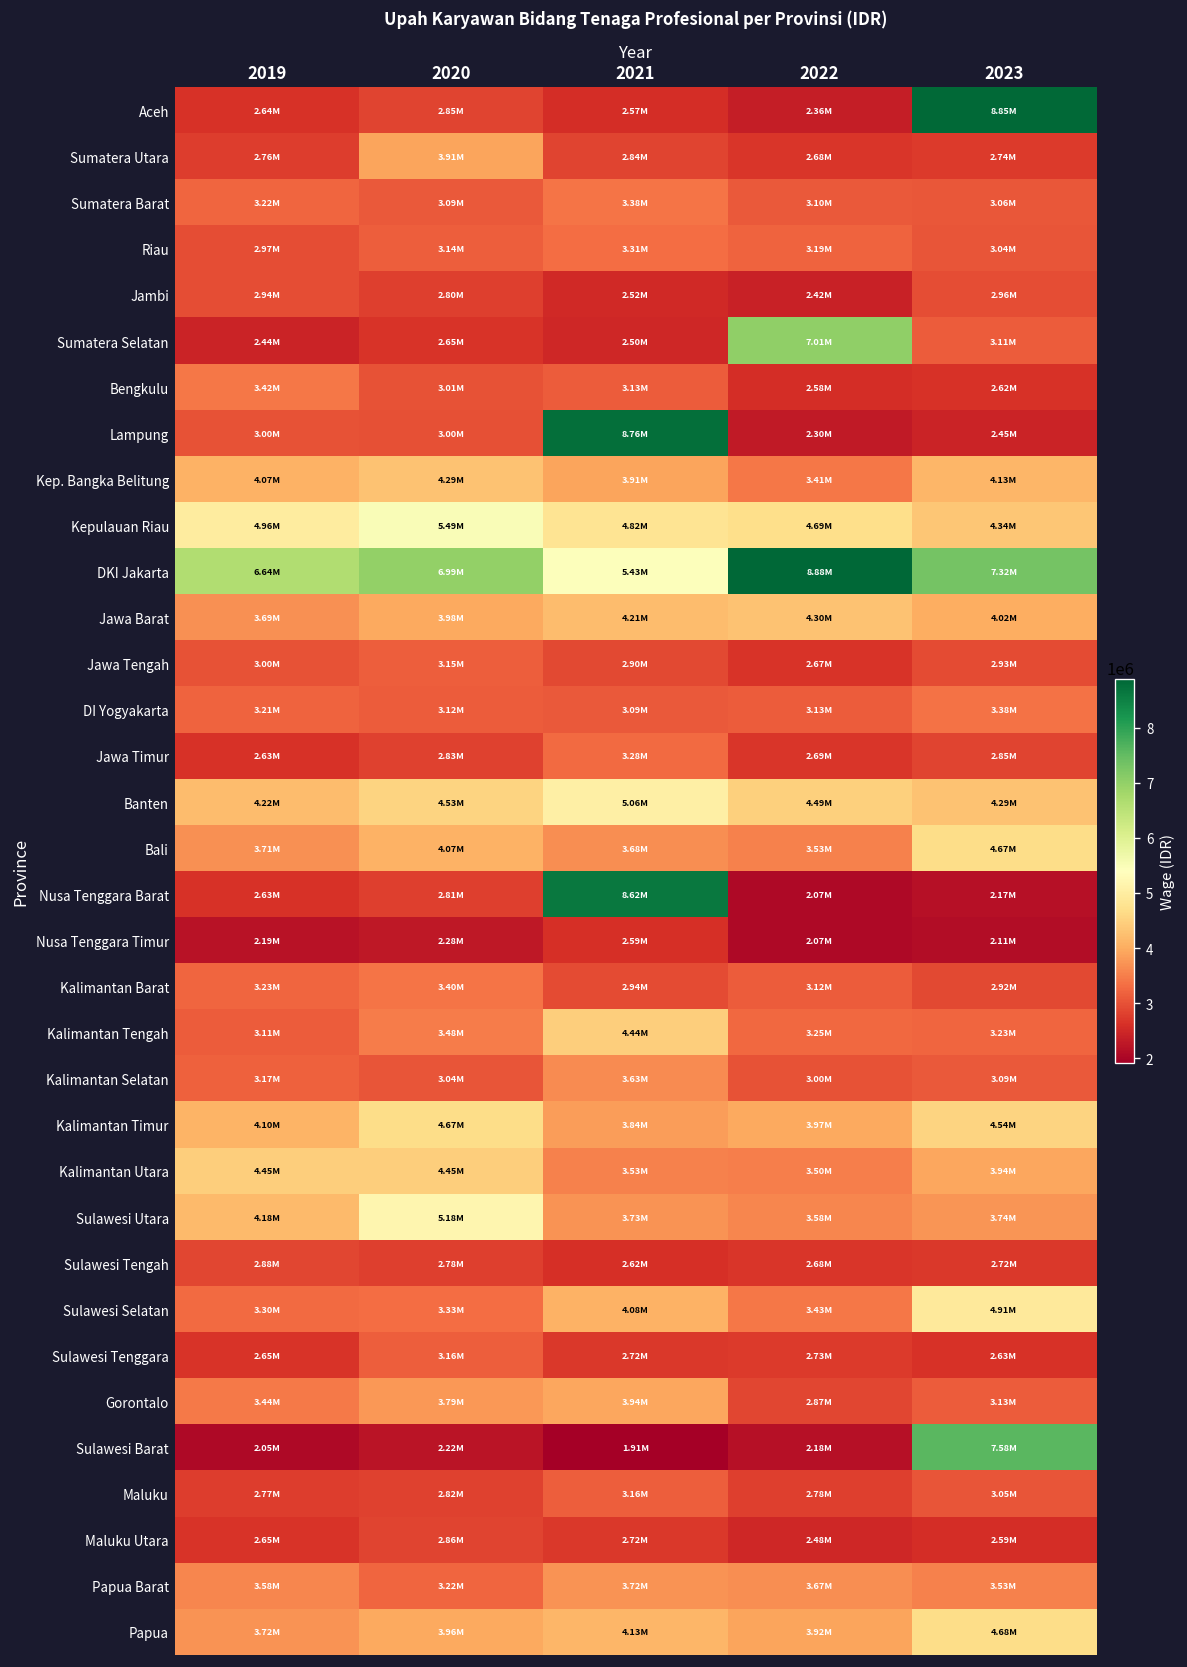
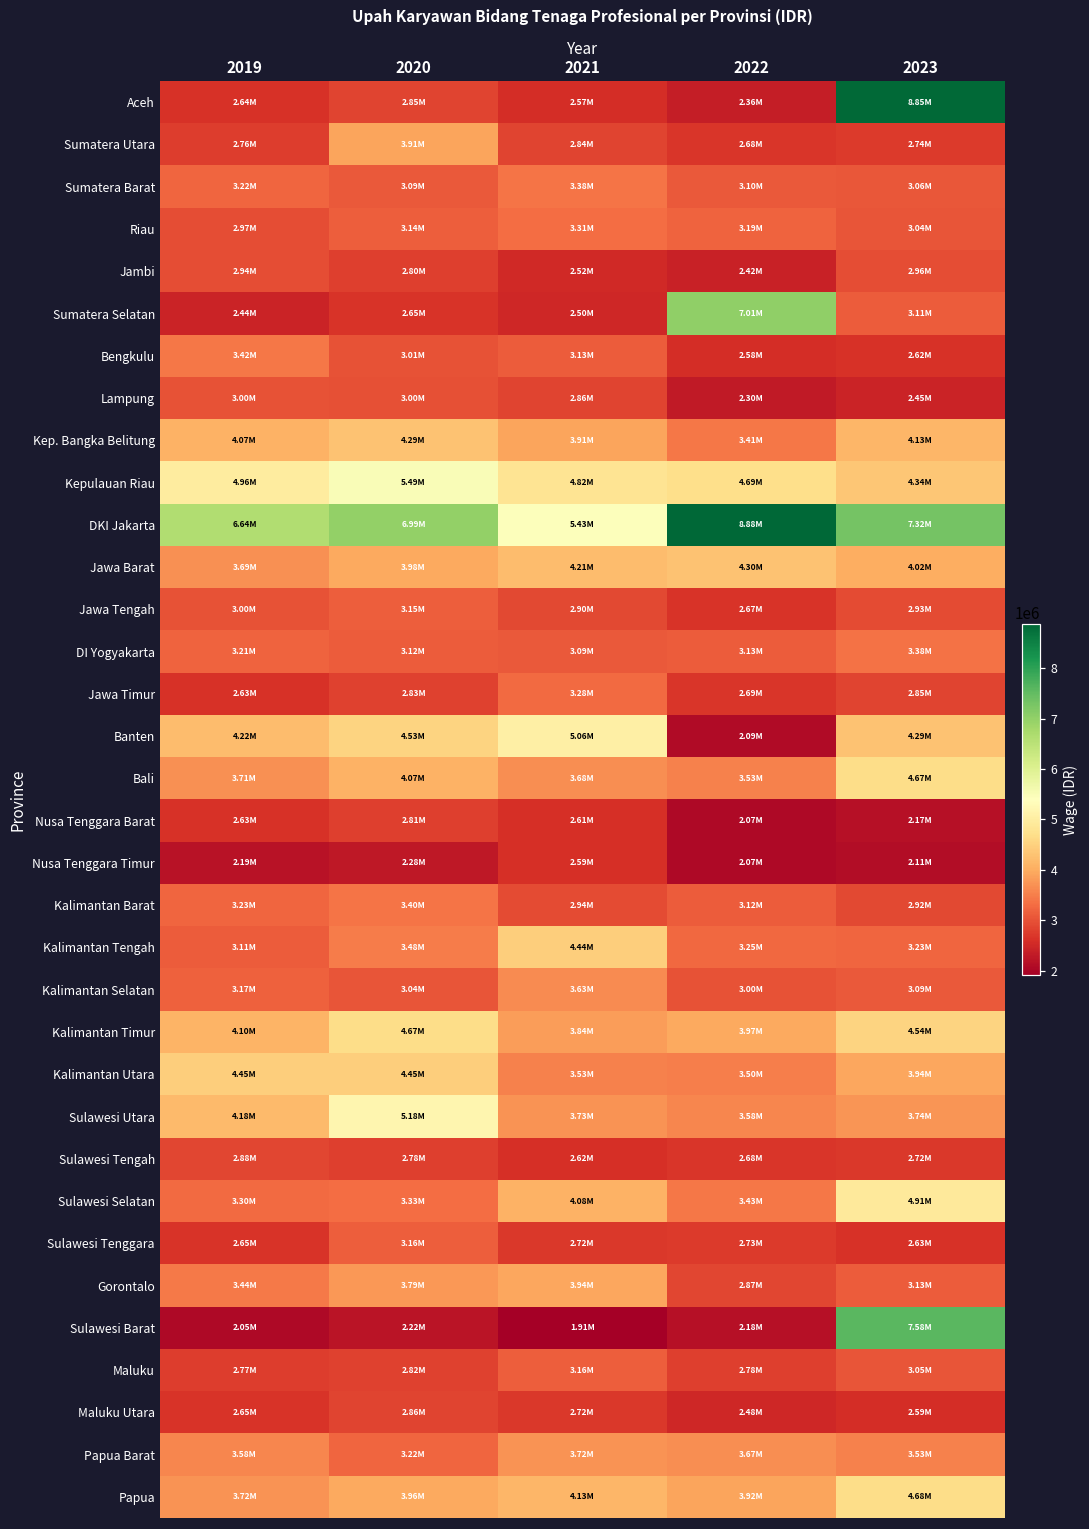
  {
    "Aceh": {
      "2019": "2.64M",
      "2020": "2.85M",
      "2021": "2.57M",
      "2022": "2.36M",
      "2023": "8.85M"
    },
    "Sumatera Utara": {
      "2019": "2.76M",
      "2020": "3.91M",
      "2021": "2.84M",
      "2022": "2.68M",
      "2023": "2.74M"
    },
    "Sumatera Barat": {
      "2019": "3.22M",
      "2020": "3.09M",
      "2021": "3.38M",
      "2022": "3.10M",
      "2023": "3.06M"
    },
    "Riau": {
      "2019": "2.97M",
      "2020": "3.14M",
      "2021": "3.31M",
      "2022": "3.19M",
      "2023": "3.04M"
    },
    "Jambi": {
      "2019": "2.94M",
      "2020": "2.80M",
      "2021": "2.52M",
      "2022": "2.42M",
      "2023": "2.96M"
    },
    "Sumatera Selatan": {
      "2019": "2.44M",
      "2020": "2.65M",
      "2021": "2.50M",
      "2022": "7.01M",
      "2023": "3.11M"
    },
    "Bengkulu": {
      "2019": "3.42M",
      "2020": "3.01M",
      "2021": "3.13M",
      "2022": "2.58M",
      "2023": "2.62M"
    },
    "Lampung": {
      "2019": "3.00M",
      "2020": "3.00M",
-     "2021": "8.76M",
+     "2021": "2.86M",
      "2022": "2.30M",
      "2023": "2.45M"
    },
    "Kep. Bangka Belitung": {
      "2019": "4.07M",
      "2020": "4.29M",
      "2021": "3.91M",
      "2022": "3.41M",
      "2023": "4.13M"
    },
    "Kepulauan Riau": {
      "2019": "4.96M",
      "2020": "5.49M",
      "2021": "4.82M",
      "2022": "4.69M",
      "2023": "4.34M"
    },
    "DKI Jakarta": {
      "2019": "6.64M",
      "2020": "6.99M",
      "2021": "5.43M",
      "2022": "8.88M",
      "2023": "7.32M"
    },
    "Jawa Barat": {
      "2019": "3.69M",
      "2020": "3.98M",
      "2021": "4.21M",
      "2022": "4.30M",
      "2023": "4.02M"
    },
    "Jawa Tengah": {
      "2019": "3.00M",
      "2020": "3.15M",
      "2021": "2.90M",
      "2022": "2.67M",
      "2023": "2.93M"
    },
    "DI Yogyakarta": {
      "2019": "3.21M",
      "2020": "3.12M",
      "2021": "3.09M",
      "2022": "3.13M",
      "2023": "3.38M"
    },
    "Jawa Timur": {
      "2019": "2.63M",
      "2020": "2.83M",
      "2021": "3.28M",
      "2022": "2.69M",
      "2023": "2.85M"
    },
    "Banten": {
      "2019": "4.22M",
      "2020": "4.53M",
      "2021": "5.06M",
-     "2022": "4.49M",
+     "2022": "2.09M",
      "2023": "4.29M"
    },
    "Bali": {
      "2019": "3.71M",
      "2020": "4.07M",
      "2021": "3.68M",
      "2022": "3.53M",
      "2023": "4.67M"
    },
    "Nusa Tenggara Barat": {
      "2019": "2.63M",
      "2020": "2.81M",
-     "2021": "8.62M",
+     "2021": "2.61M",
      "2022": "2.07M",
      "2023": "2.17M"
    },
    "Nusa Tenggara Timur": {
      "2019": "2.19M",
      "2020": "2.28M",
      "2021": "2.59M",
      "2022": "2.07M",
      "2023": "2.11M"
    },
    "Kalimantan Barat": {
      "2019": "3.23M",
      "2020": "3.40M",
      "2021": "2.94M",
      "2022": "3.12M",
      "2023": "2.92M"
    },
    "Kalimantan Tengah": {
      "2019": "3.11M",
      "2020": "3.48M",
      "2021": "4.44M",
      "2022": "3.25M",
      "2023": "3.23M"
    },
    "Kalimantan Selatan": {
      "2019": "3.17M",
      "2020": "3.04M",
      "2021": "3.63M",
      "2022": "3.00M",
      "2023": "3.09M"
    },
    "Kalimantan Timur": {
      "2019": "4.10M",
      "2020": "4.67M",
      "2021": "3.84M",
      "2022": "3.97M",
      "2023": "4.54M"
    },
    "Kalimantan Utara": {
      "2019": "4.45M",
      "2020": "4.45M",
      "2021": "3.53M",
      "2022": "3.50M",
      "2023": "3.94M"
    },
    "Sulawesi Utara": {
      "2019": "4.18M",
      "2020": "5.18M",
      "2021": "3.73M",
      "2022": "3.58M",
      "2023": "3.74M"
    },
    "Sulawesi Tengah": {
      "2019": "2.88M",
      "2020": "2.78M",
      "2021": "2.62M",
      "2022": "2.68M",
      "2023": "2.72M"
    },
    "Sulawesi Selatan": {
      "2019": "3.30M",
      "2020": "3.33M",
      "2021": "4.08M",
      "2022": "3.43M",
      "2023": "4.91M"
    },
    "Sulawesi Tenggara": {
      "2019": "2.65M",
      "2020": "3.16M",
      "2021": "2.72M",
      "2022": "2.73M",
      "2023": "2.63M"
    },
    "Gorontalo": {
      "2019": "3.44M",
      "2020": "3.79M",
      "2021": "3.94M",
      "2022": "2.87M",
      "2023": "3.13M"
    },
    "Sulawesi Barat": {
      "2019": "2.05M",
      "2020": "2.22M",
      "2021": "1.91M",
      "2022": "2.18M",
      "2023": "7.58M"
    },
    "Maluku": {
      "2019": "2.77M",
      "2020": "2.82M",
      "2021": "3.16M",
      "2022": "2.78M",
      "2023": "3.05M"
    },
    "Maluku Utara": {
      "2019": "2.65M",
      "2020": "2.86M",
      "2021": "2.72M",
      "2022": "2.48M",
      "2023": "2.59M"
    },
    "Papua Barat": {
      "2019": "3.58M",
      "2020": "3.22M",
      "2021": "3.72M",
      "2022": "3.67M",
      "2023": "3.53M"
    },
    "Papua": {
      "2019": "3.72M",
      "2020": "3.96M",
      "2021": "4.13M",
      "2022": "3.92M",
      "2023": "4.68M"
    }
  }
